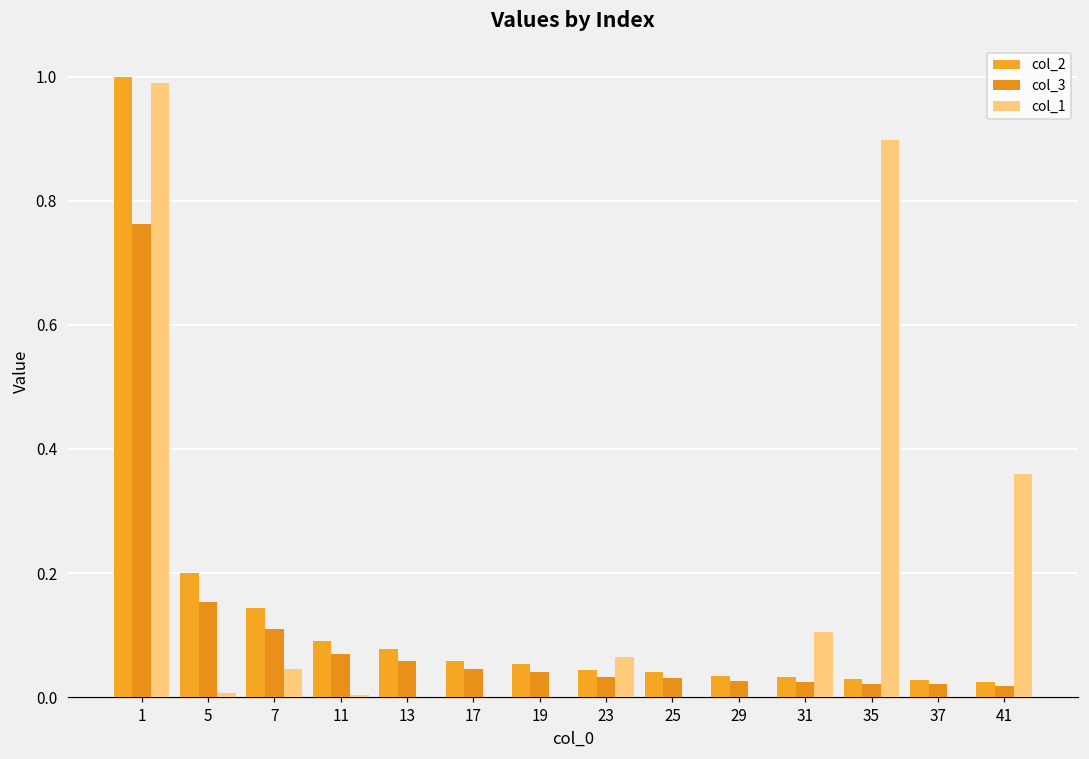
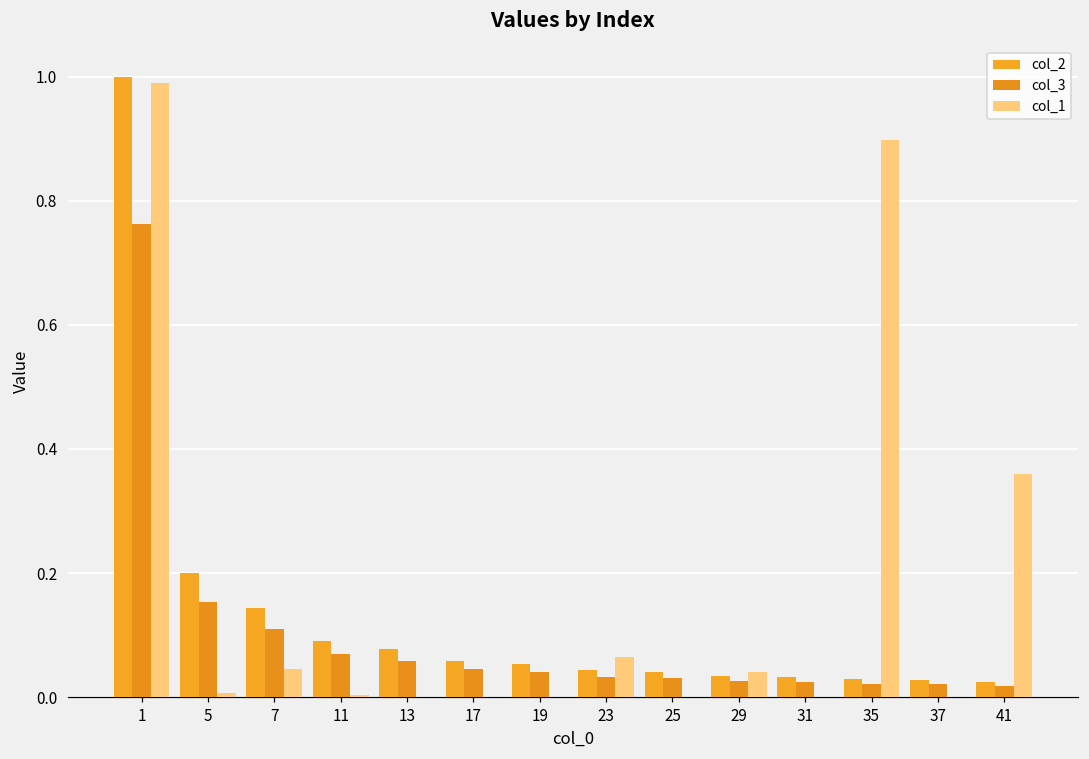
  {
    "col_1": {
      "1": 0.99,
      "5": 0.01,
      "7": 0.05,
      "23": 0.06,
-     "29": 0.00,
-     "31": 0.10,
+     "29": 0.04,
+     "31": 0.00,
      "35": 0.90,
      "41": 0.36
    }
  }
